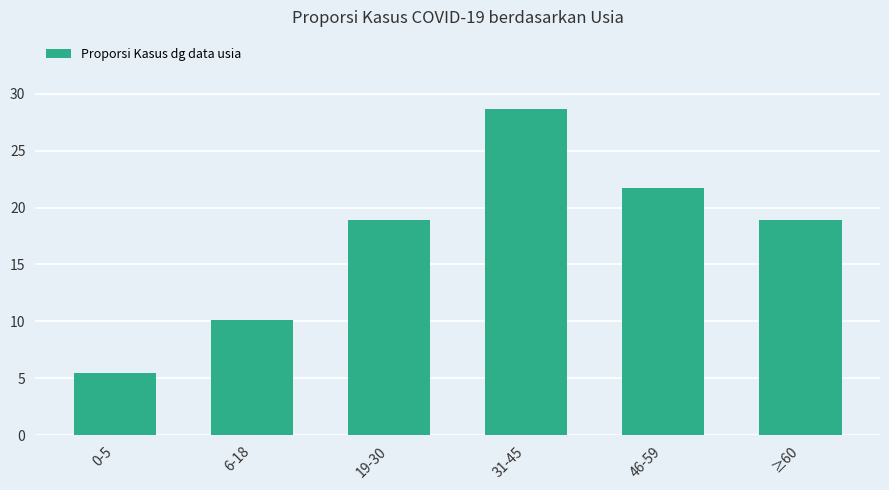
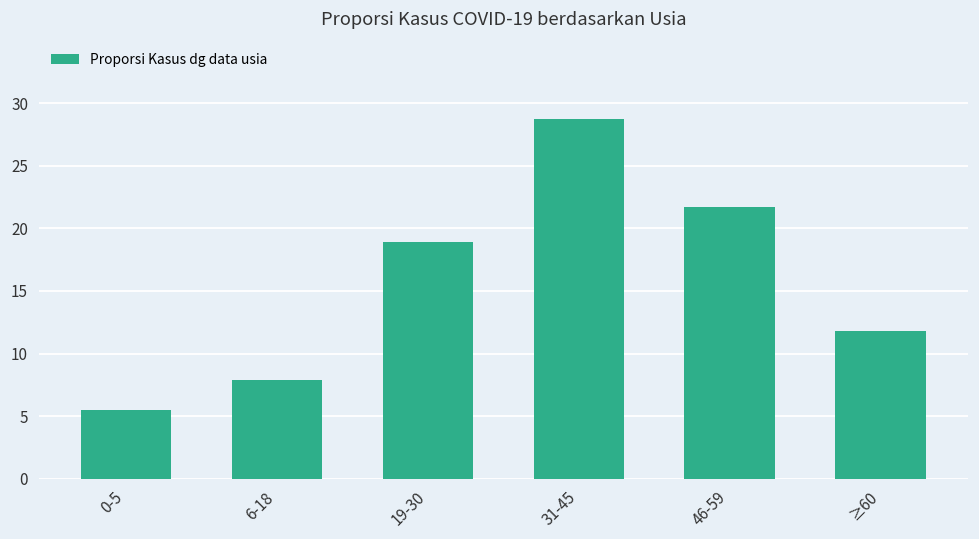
  {
    "0-5": 5.5,
-   "6-18": 10.1,
+   "6-18": 7.9,
    "19-30": 18.9,
    "31-45": 28.7,
    "46-59": 21.7,
-   "≥60": 18.9
+   "≥60": 11.8
  }
